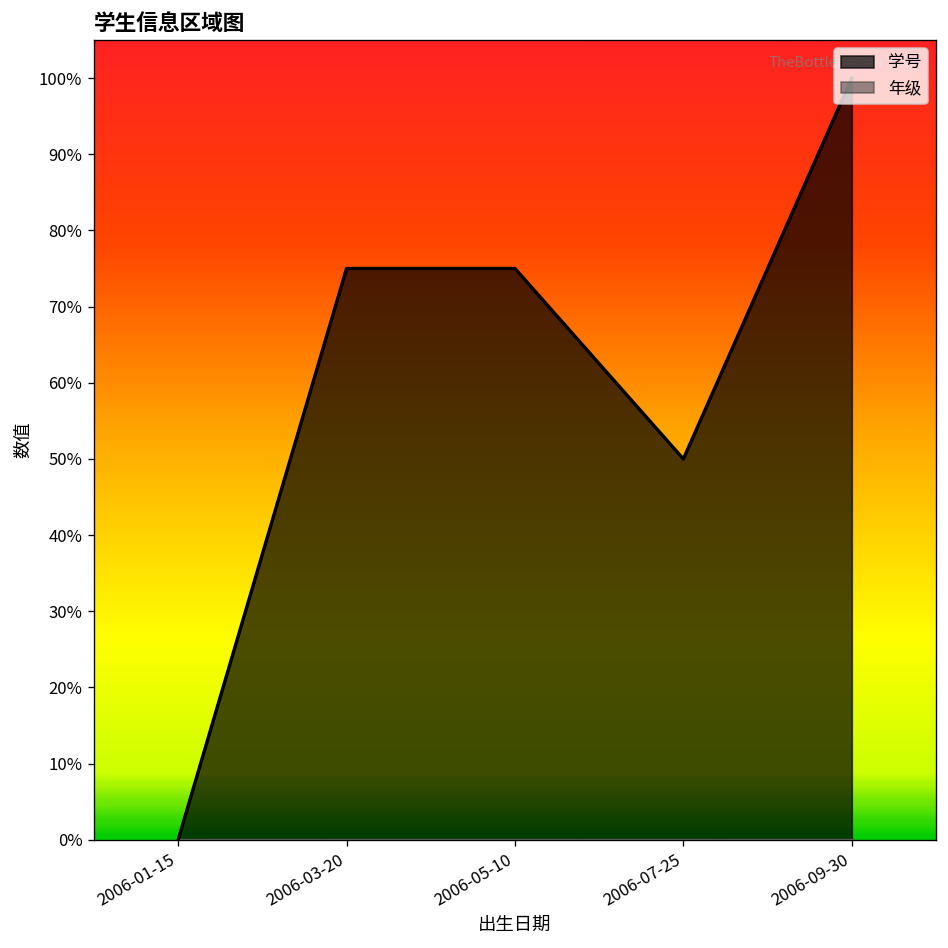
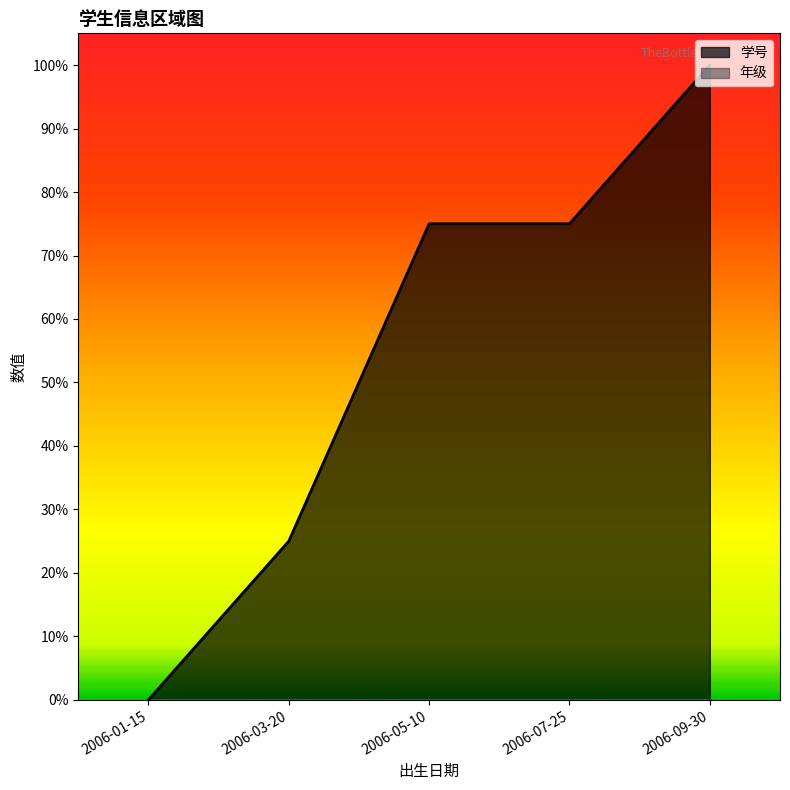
  {
    "学号": {
-     "2006-03-20": "75%",
+     "2006-03-20": "25%",
      "2006-05-10": "75%",
-     "2006-07-25": "50%"
+     "2006-07-25": "75%"
    },
    "年级": {
      "2006-03-20": "0%",
      "2006-05-10": "0%",
      "2006-07-25": "0%",
      "2006-09-30": "0%"
    }
  }
